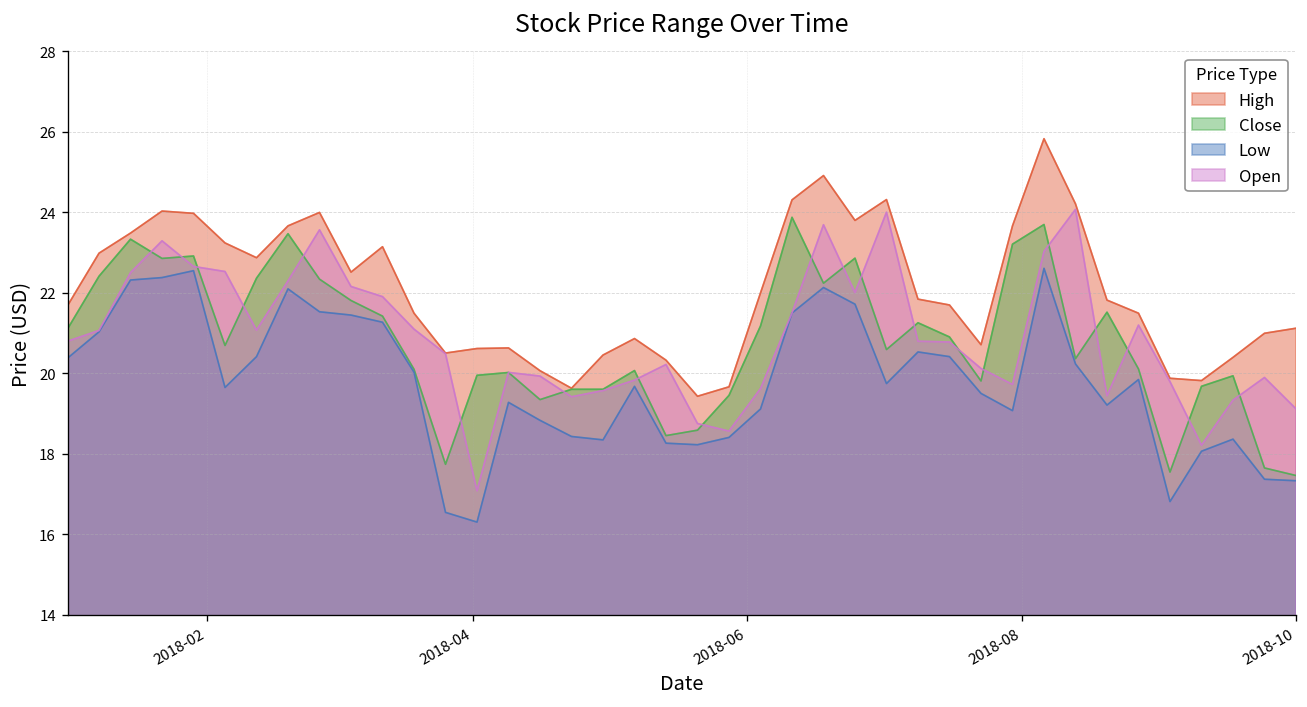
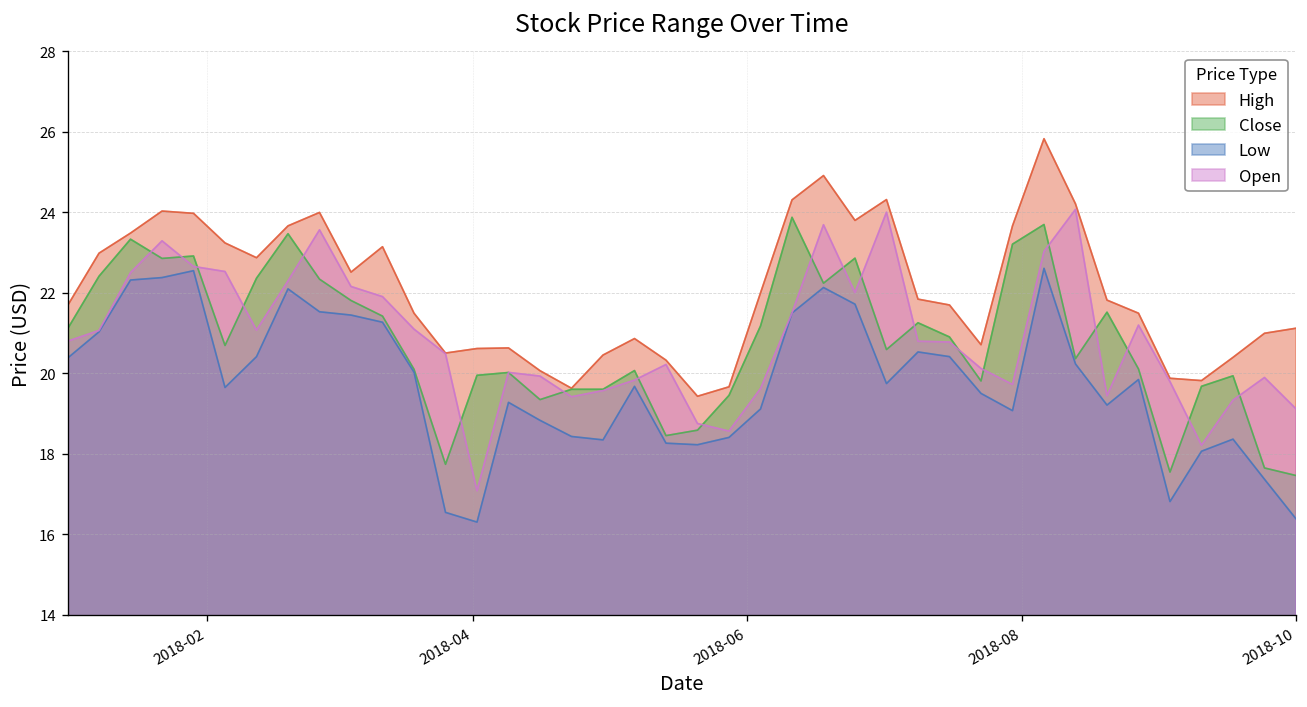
  {
    "High": {
      "2018-10": 21.1
    },
    "Close": {
      "2018-10": 17.5
    },
    "Low": {
-     "2018-10": 17.3
+     "2018-10": 16.4
    },
    "Open": {
      "2018-10": 19.1
    }
  }
